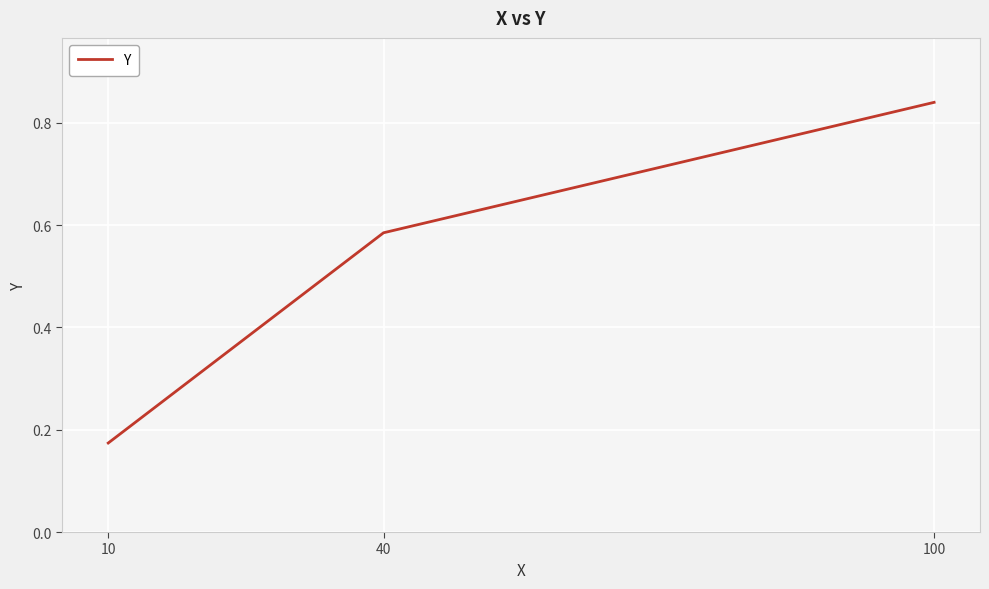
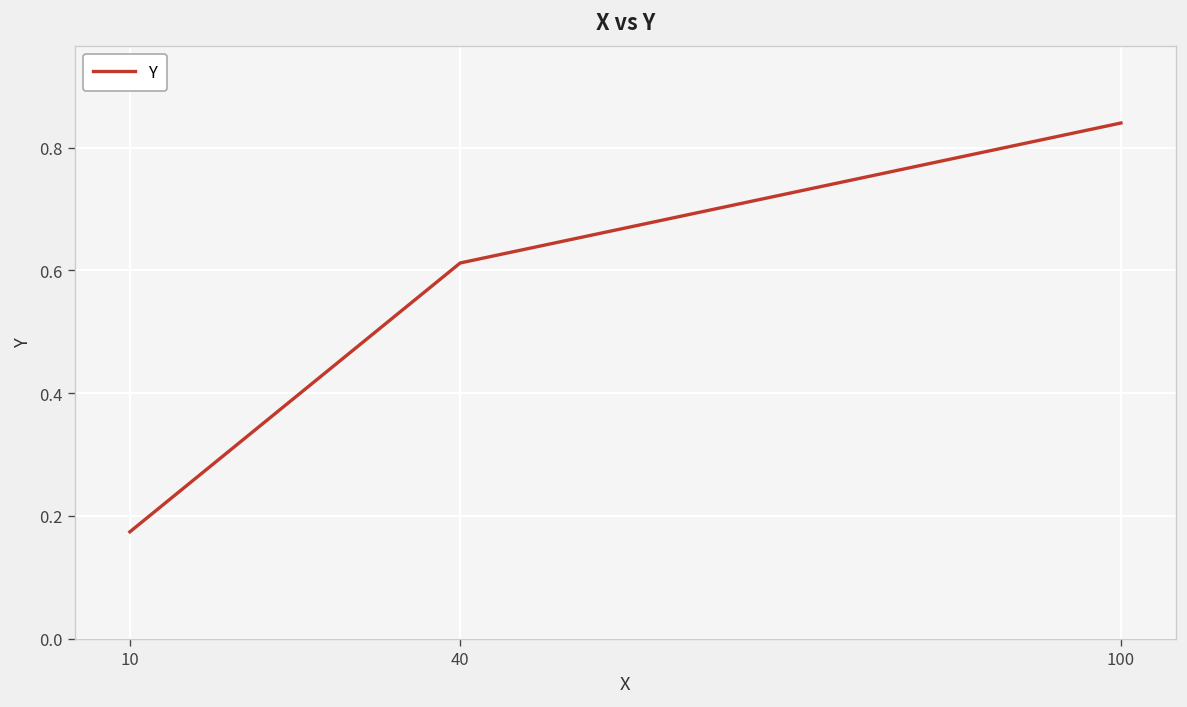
  {
    "10": 0.17,
-   "40": 0.59,
+   "40": 0.61,
    "100": 0.84
  }
